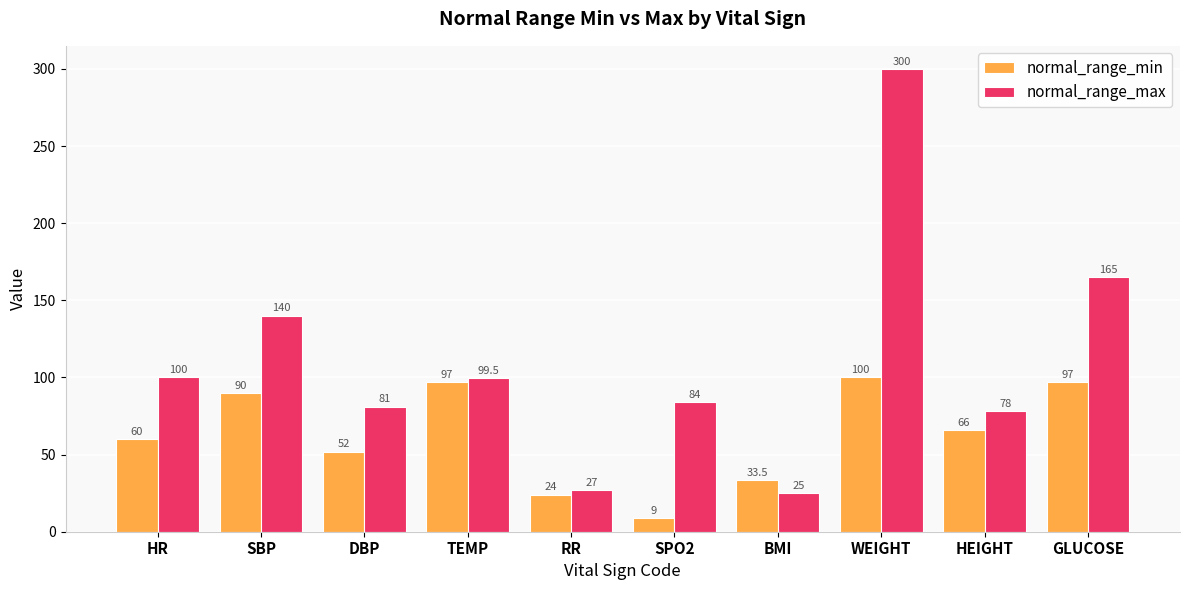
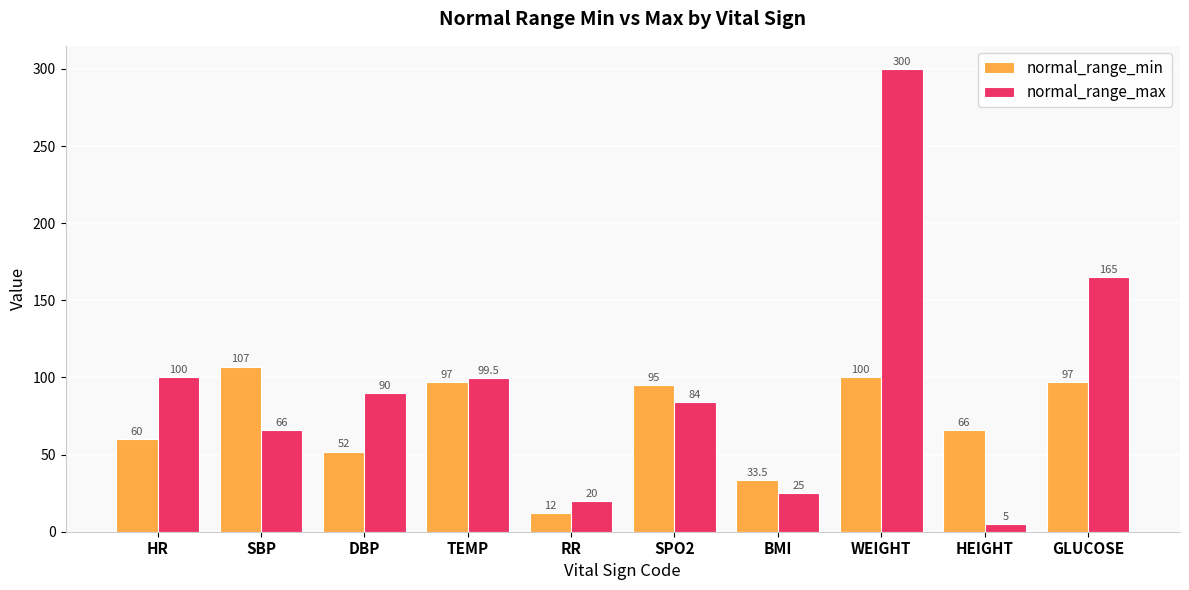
  {
    "normal_range_min": {
      "HR": 60,
-     "SBP": 90,
+     "SBP": 107,
      "DBP": 52,
      "TEMP": 97,
-     "RR": 24,
-     "SPO2": 9,
+     "RR": 12,
+     "SPO2": 95,
      "BMI": 33.5,
      "WEIGHT": 100,
      "HEIGHT": 66,
      "GLUCOSE": 97
    },
    "normal_range_max": {
      "HR": 100,
-     "SBP": 140,
-     "DBP": 81,
+     "SBP": 66,
+     "DBP": 90,
      "TEMP": 99.5,
-     "RR": 27,
+     "RR": 20,
      "SPO2": 84,
      "BMI": 25,
      "WEIGHT": 300,
-     "HEIGHT": 78,
+     "HEIGHT": 5,
      "GLUCOSE": 165
    }
  }
